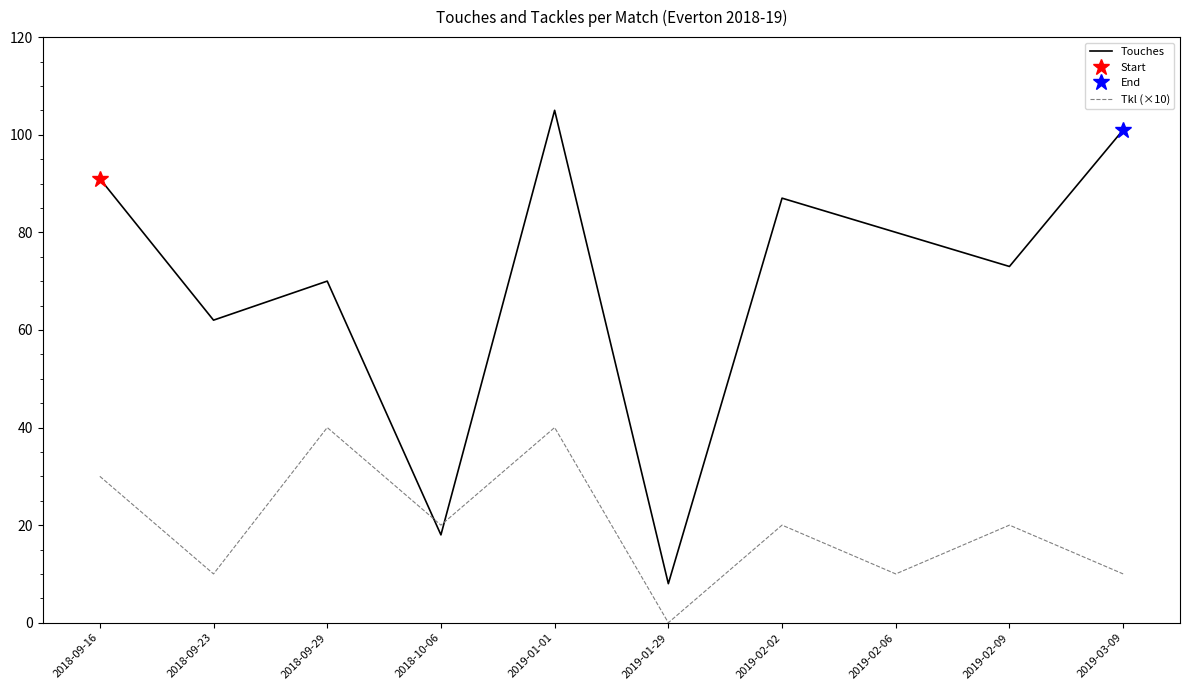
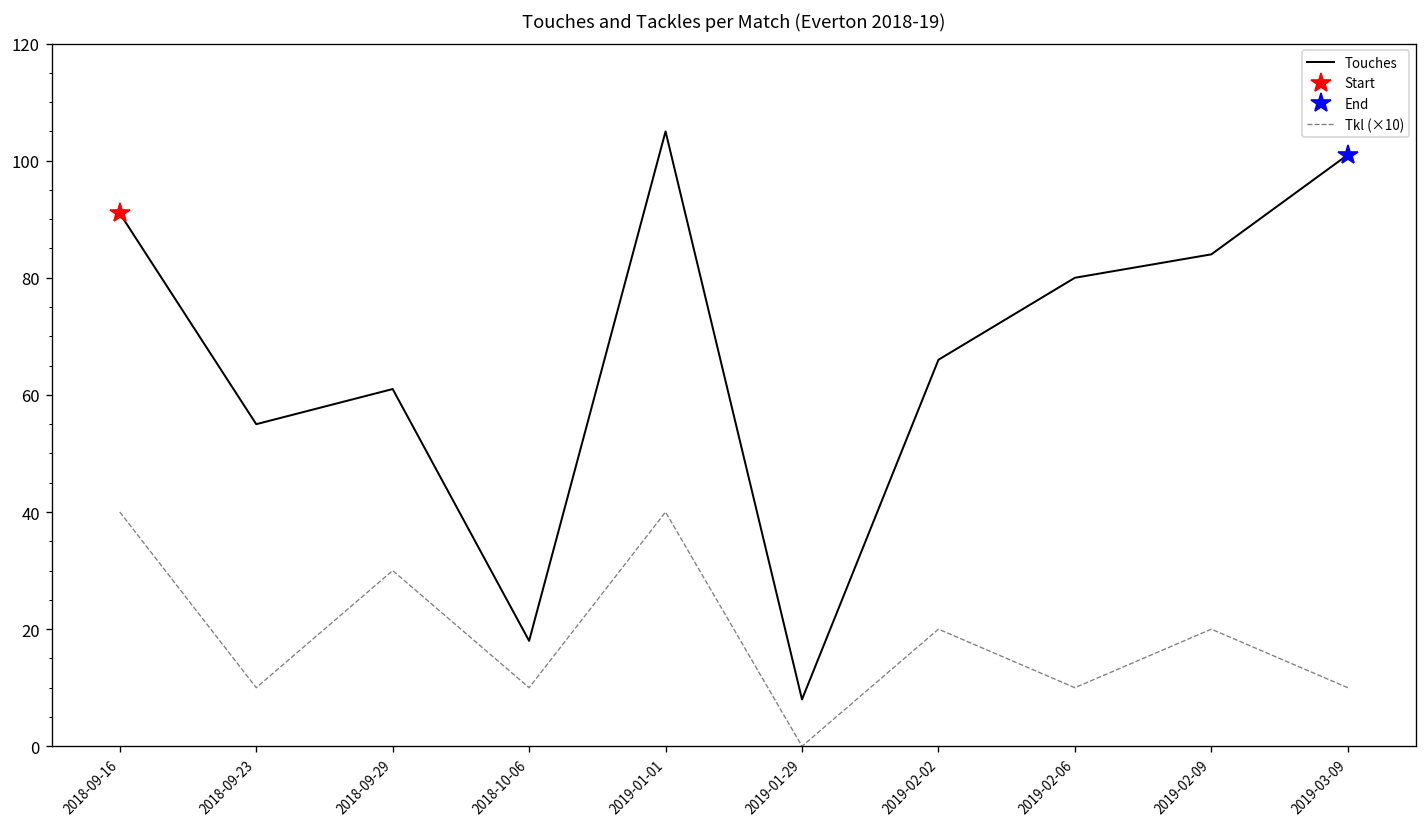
  {
    "Touches": {
-     "2018-09-23": 62,
-     "2018-09-29": 70,
+     "2018-09-23": 55,
+     "2018-09-29": 61,
      "2018-10-06": 18,
      "2019-01-01": 105,
      "2019-01-29": 8,
-     "2019-02-02": 87,
+     "2019-02-02": 66,
      "2019-02-06": 80,
-     "2019-02-09": 73
+     "2019-02-09": 84
    },
    "Tkl (×10)": {
-     "2018-09-16": 30,
+     "2018-09-16": 40,
      "2018-09-23": 10,
-     "2018-09-29": 40,
-     "2018-10-06": 20,
+     "2018-09-29": 30,
+     "2018-10-06": 10,
      "2019-01-01": 40,
      "2019-01-29": 0,
      "2019-02-02": 20,
      "2019-02-06": 10,
      "2019-02-09": 20,
      "2019-03-09": 10
    }
  }
